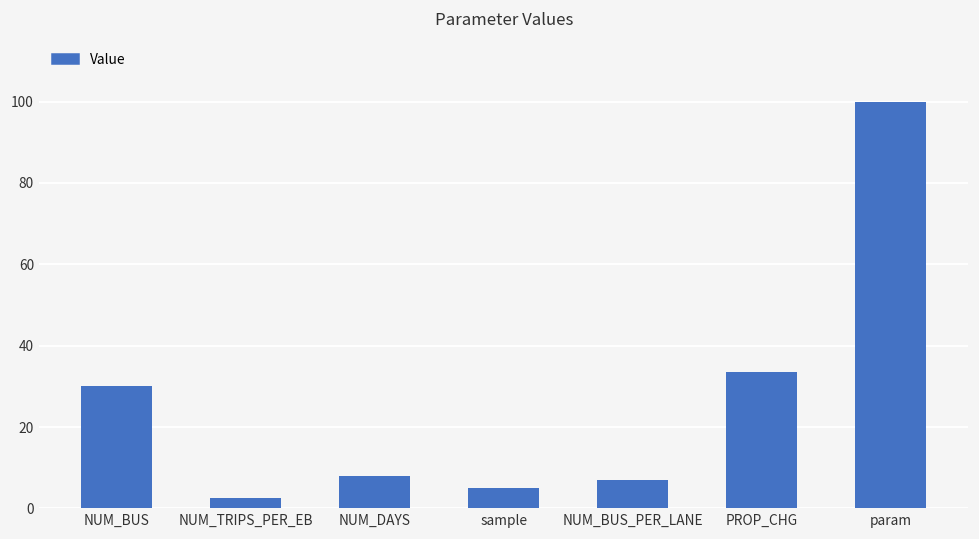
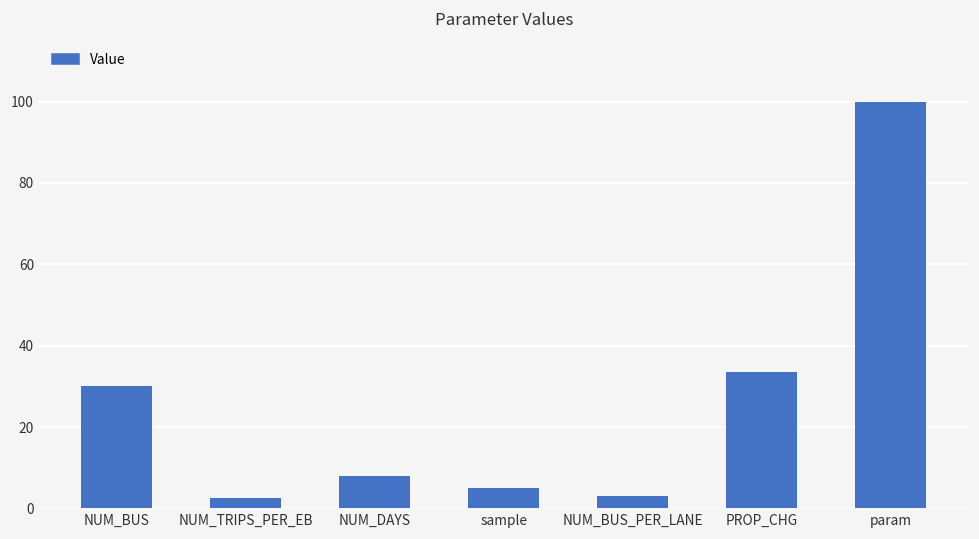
  {
    "NUM_BUS": 30,
    "NUM_TRIPS_PER_EB": 3,
    "NUM_DAYS": 8,
    "sample": 5,
-   "NUM_BUS_PER_LANE": 7,
+   "NUM_BUS_PER_LANE": 3,
    "PROP_CHG": 34,
    "param": 100
  }
